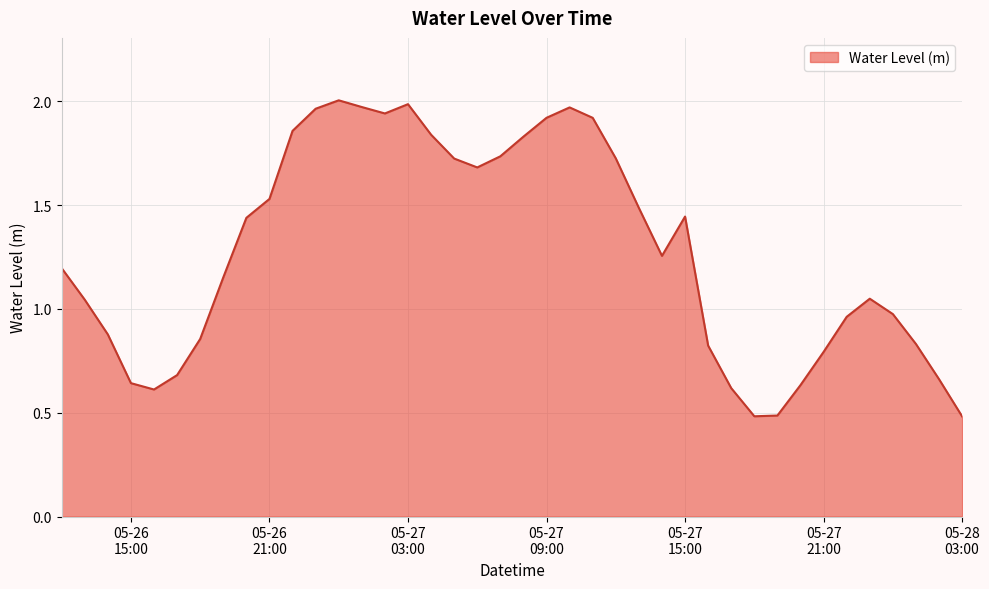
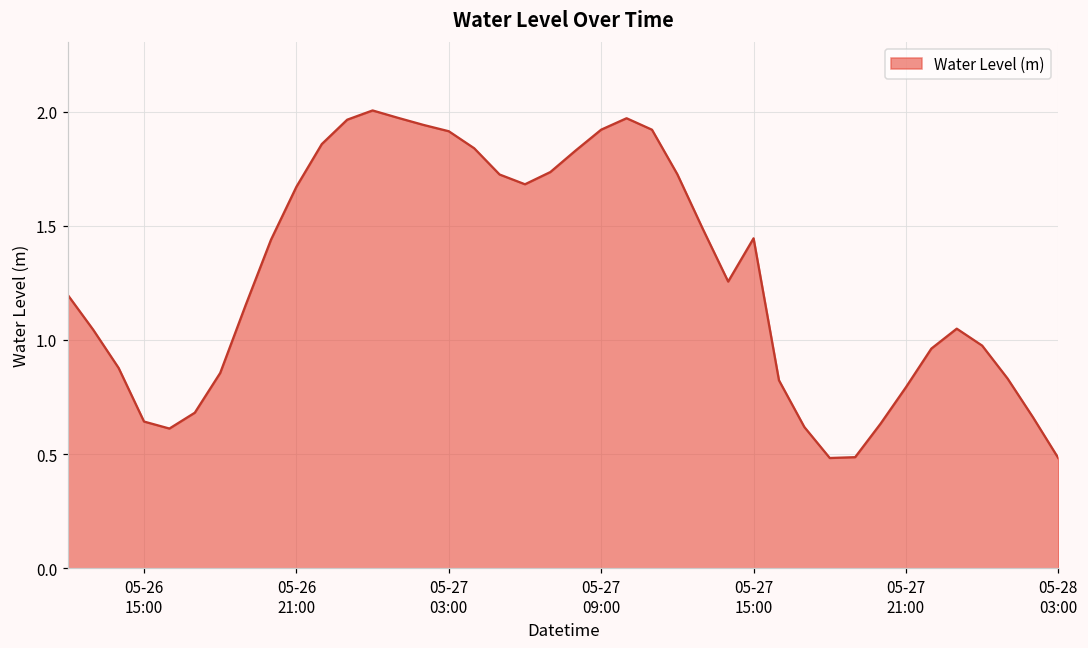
  {
    "05-26 15:00": 0.64,
-   "05-26 21:00": 1.53,
-   "05-27 03:00": 1.99,
+   "05-26 21:00": 1.67,
+   "05-27 03:00": 1.91,
    "05-27 09:00": 1.92,
    "05-27 15:00": 1.44,
    "05-27 21:00": 0.79,
    "05-28 03:00": 0.48
  }
